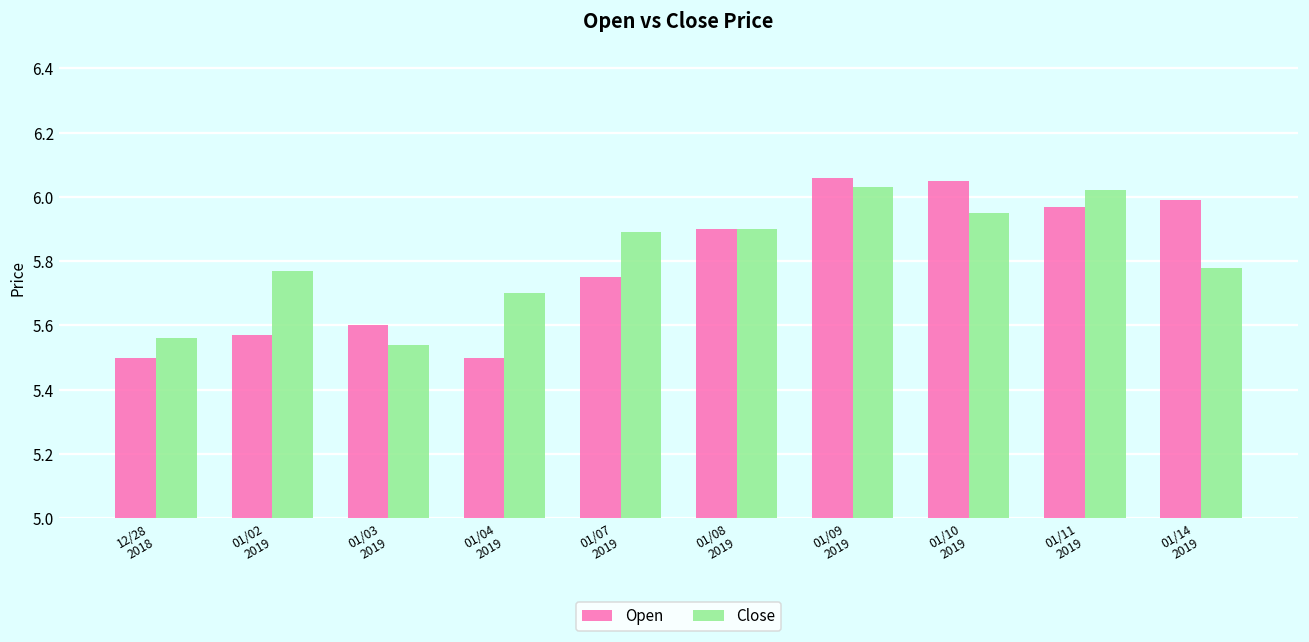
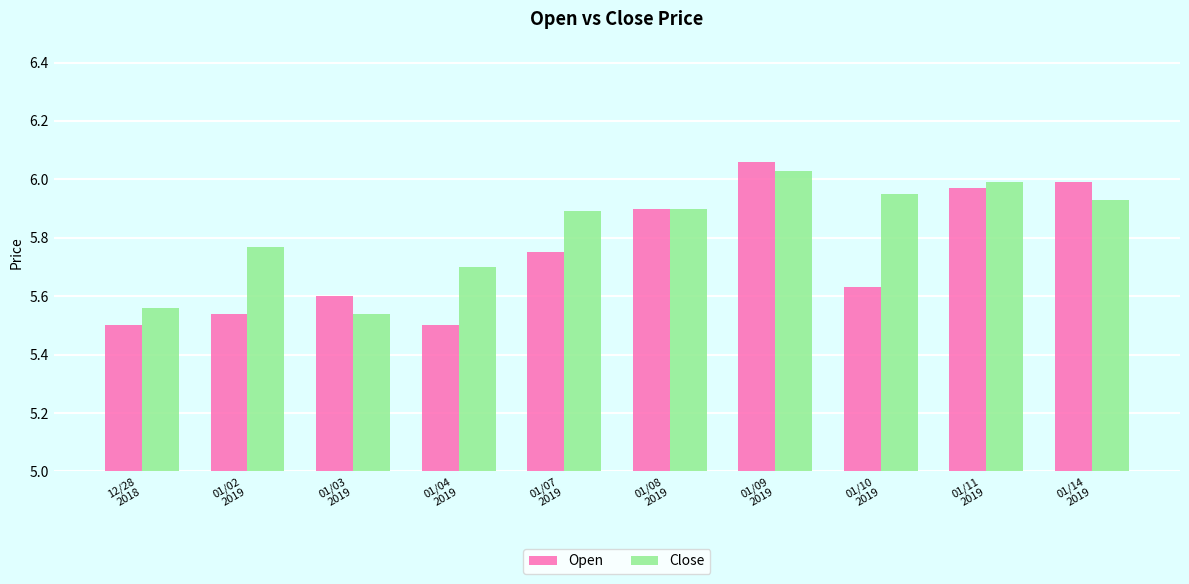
  {
    "Open": {
      "12/28 2018": 5.50,
-     "01/02 2019": 5.57,
+     "01/02 2019": 5.54,
      "01/03 2019": 5.60,
      "01/04 2019": 5.50,
      "01/07 2019": 5.75,
      "01/08 2019": 5.90,
      "01/09 2019": 6.06,
-     "01/10 2019": 6.05,
+     "01/10 2019": 5.63,
      "01/11 2019": 5.97,
      "01/14 2019": 5.99
    },
    "Close": {
      "12/28 2018": 5.56,
      "01/02 2019": 5.77,
      "01/03 2019": 5.54,
      "01/04 2019": 5.70,
      "01/07 2019": 5.89,
      "01/08 2019": 5.90,
      "01/09 2019": 6.03,
      "01/10 2019": 5.95,
-     "01/11 2019": 6.02,
-     "01/14 2019": 5.78
+     "01/11 2019": 5.99,
+     "01/14 2019": 5.93
    }
  }
